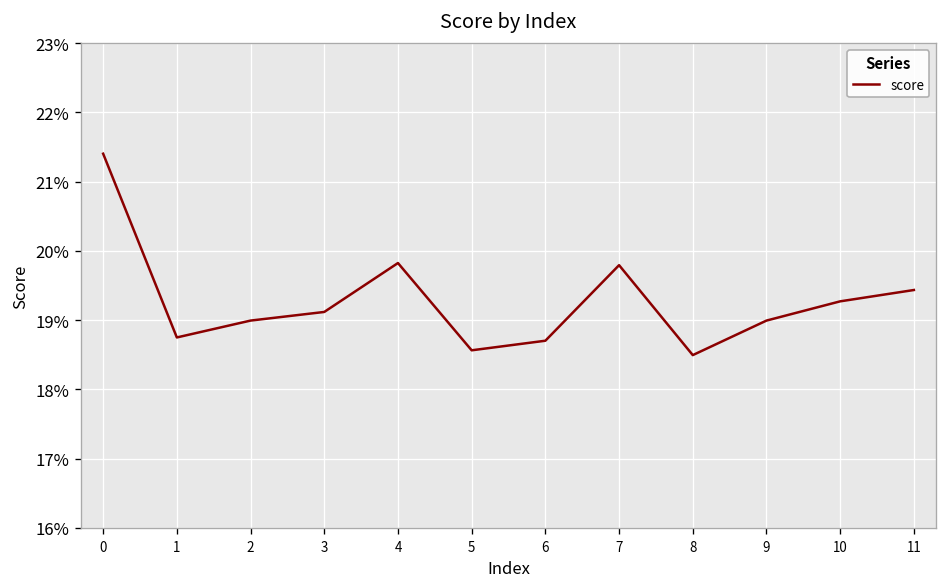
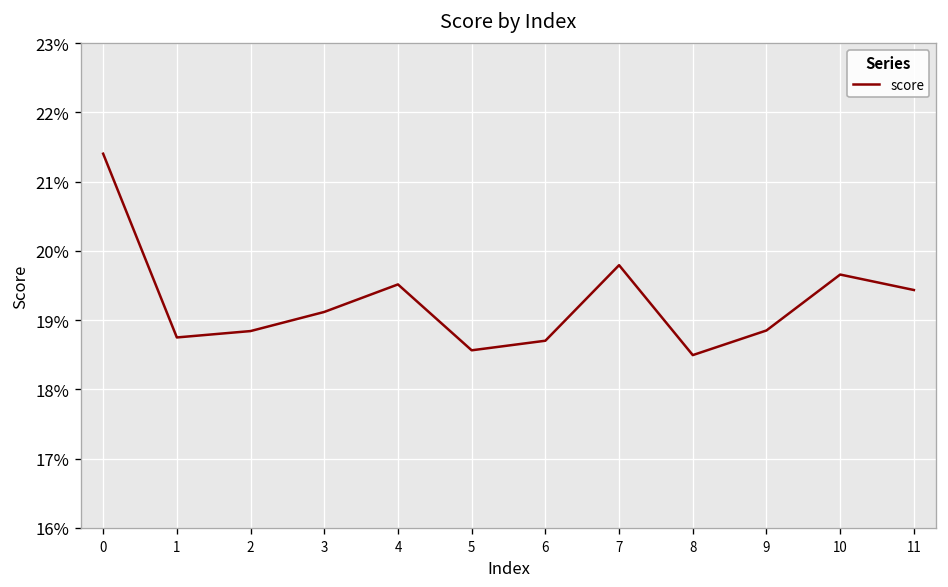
  {
    "0": "21.4%",
    "1": "18.8%",
-   "2": "19.0%",
+   "2": "18.8%",
    "3": "19.1%",
-   "4": "19.8%",
+   "4": "19.5%",
    "5": "18.6%",
    "6": "18.7%",
    "7": "19.8%",
    "8": "18.5%",
-   "9": "19.0%",
-   "10": "19.3%",
+   "9": "18.9%",
+   "10": "19.7%",
    "11": "19.4%"
  }
